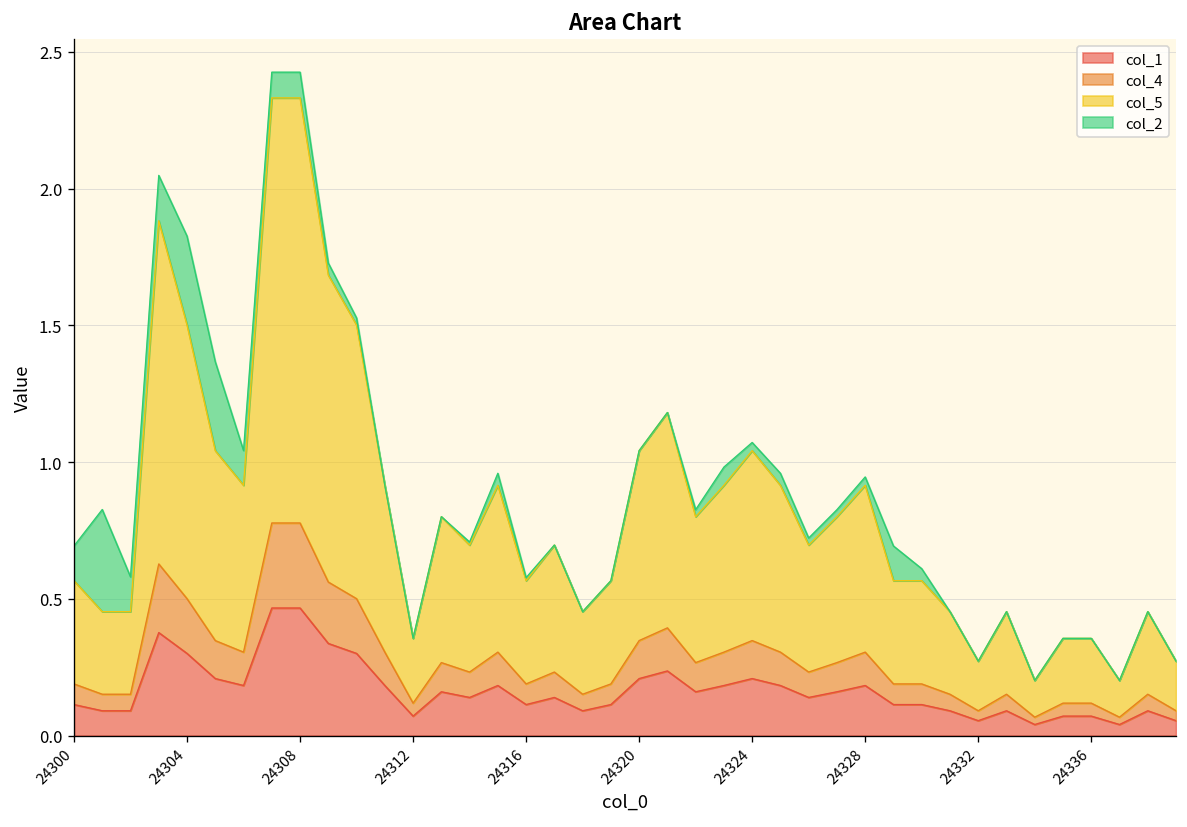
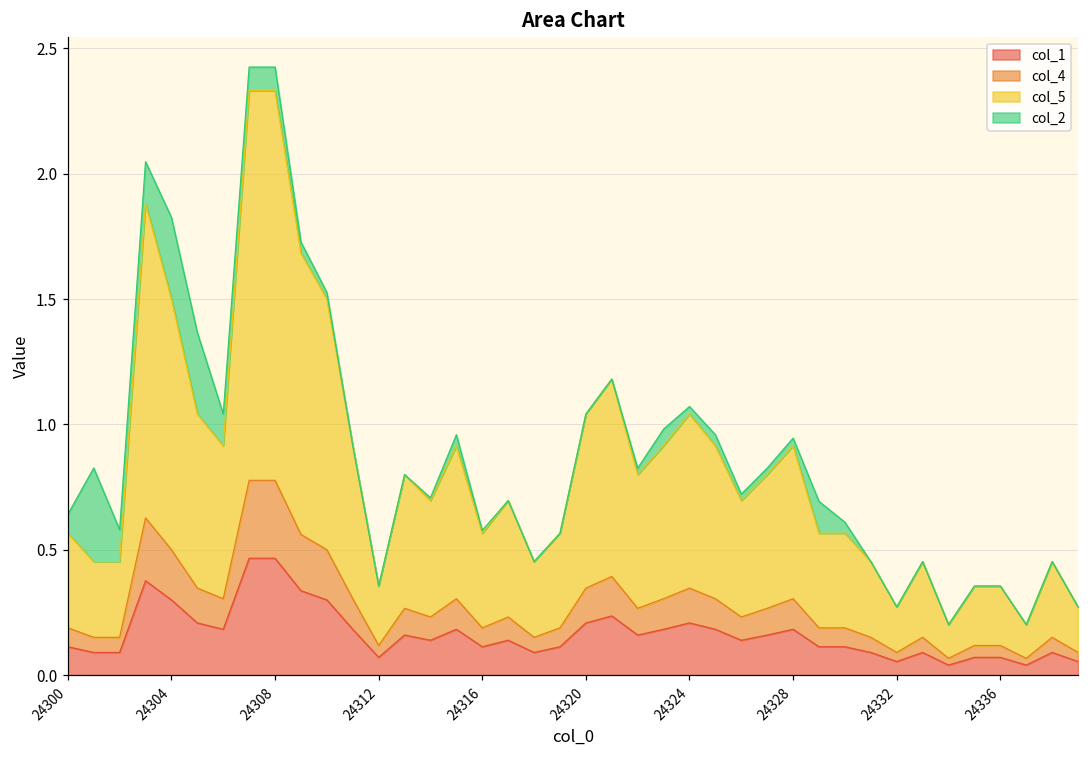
  {
    "col_5": {
      "24300": 0.38,
      "24304": 1.00,
      "24308": 1.55,
      "24324": 0.69,
      "24328": 0.61
    },
    "col_2": {
-     "24300": 0.13,
+     "24300": 0.08,
      "24304": 0.32,
      "24308": 0.09,
      "24324": 0.03,
      "24328": 0.03
    }
  }
